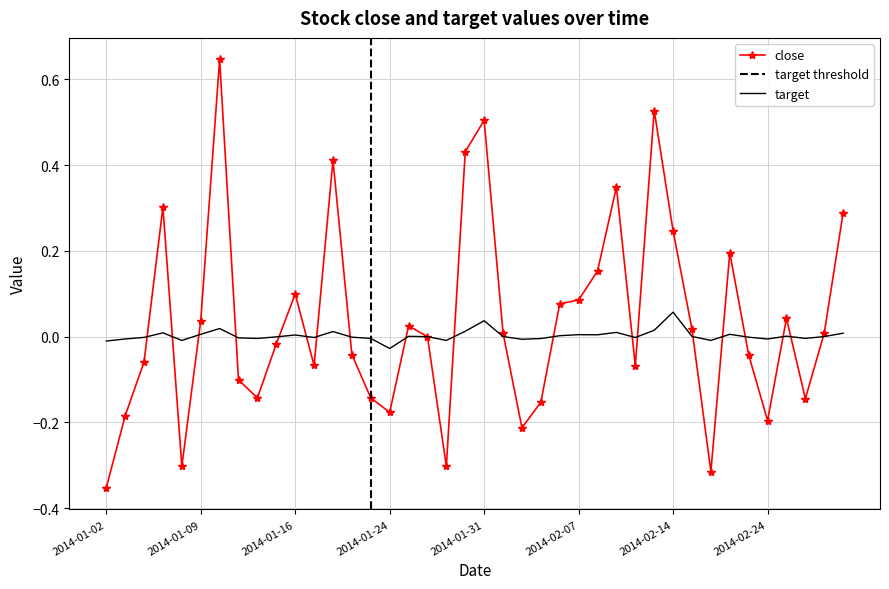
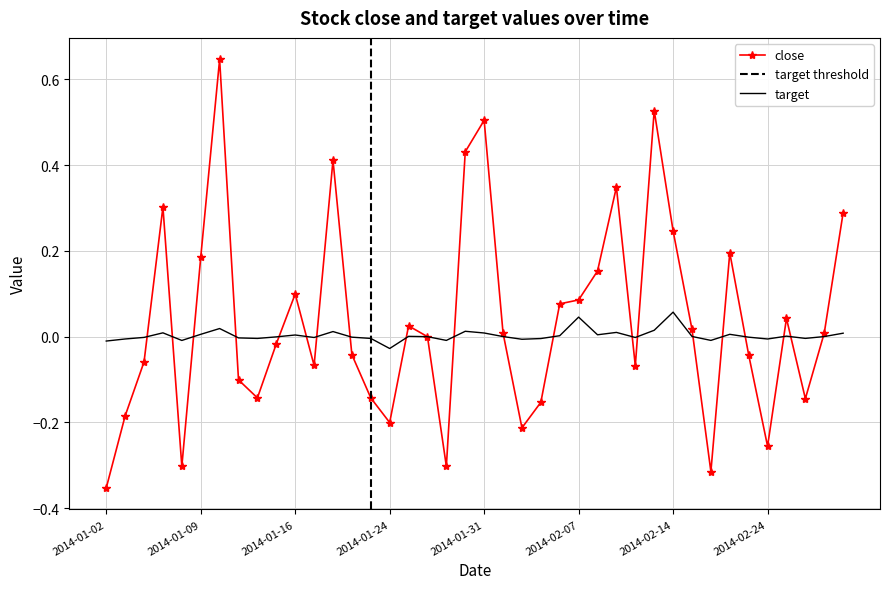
  {
    "close": {
      "2014-01-02": -0.35,
-     "2014-01-09": 0.04,
+     "2014-01-09": 0.18,
      "2014-01-16": 0.10,
-     "2014-01-24": -0.18,
+     "2014-01-24": -0.20,
      "2014-01-31": 0.50,
      "2014-02-07": 0.09,
      "2014-02-14": 0.25,
-     "2014-02-24": -0.20
+     "2014-02-24": -0.26
    },
    "target": {
      "2014-01-02": -0.01,
      "2014-01-09": 0.01,
      "2014-01-16": 0.00,
      "2014-01-24": -0.03,
-     "2014-01-31": 0.04,
-     "2014-02-07": 0.00,
+     "2014-01-31": 0.01,
+     "2014-02-07": 0.05,
      "2014-02-14": 0.06,
      "2014-02-24": -0.01
    }
  }
